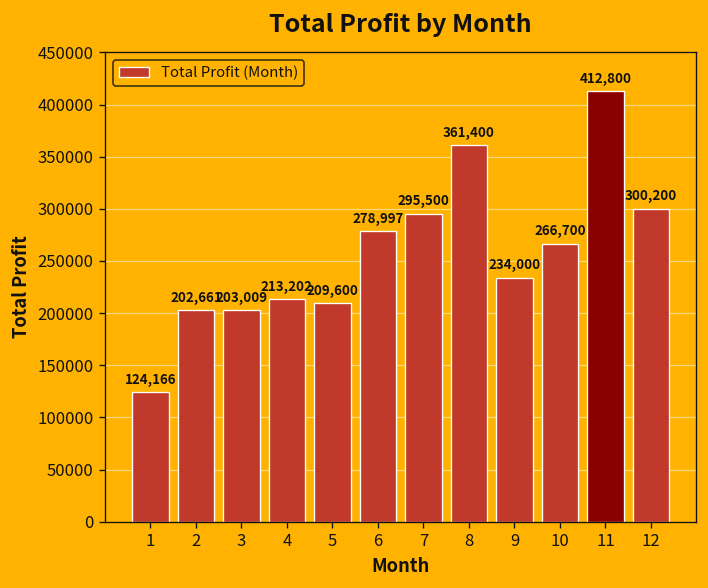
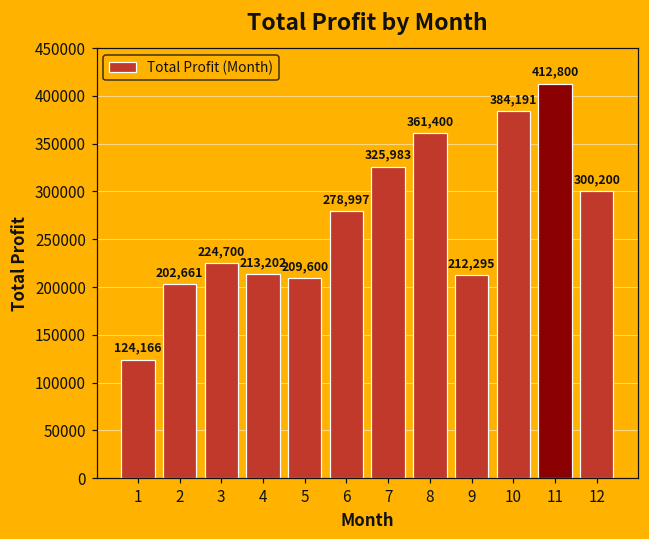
  {
    "1": "124,166",
    "2": "202,661",
-   "3": "203,009",
+   "3": "224,700",
    "4": "213,202",
    "5": "209,600",
    "6": "278,997",
-   "7": "295,500",
+   "7": "325,983",
    "8": "361,400",
-   "9": "234,000",
-   "10": "266,700",
+   "9": "212,295",
+   "10": "384,191",
    "11": "412,800",
    "12": "300,200"
  }
